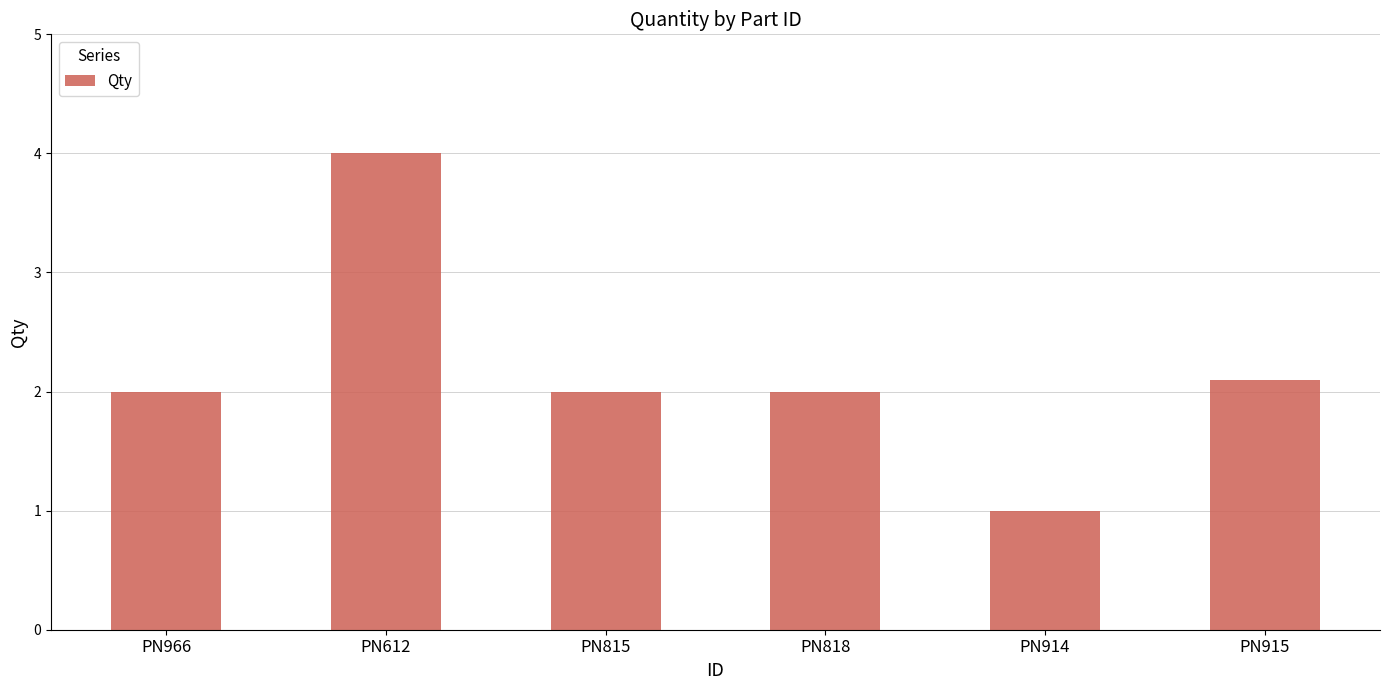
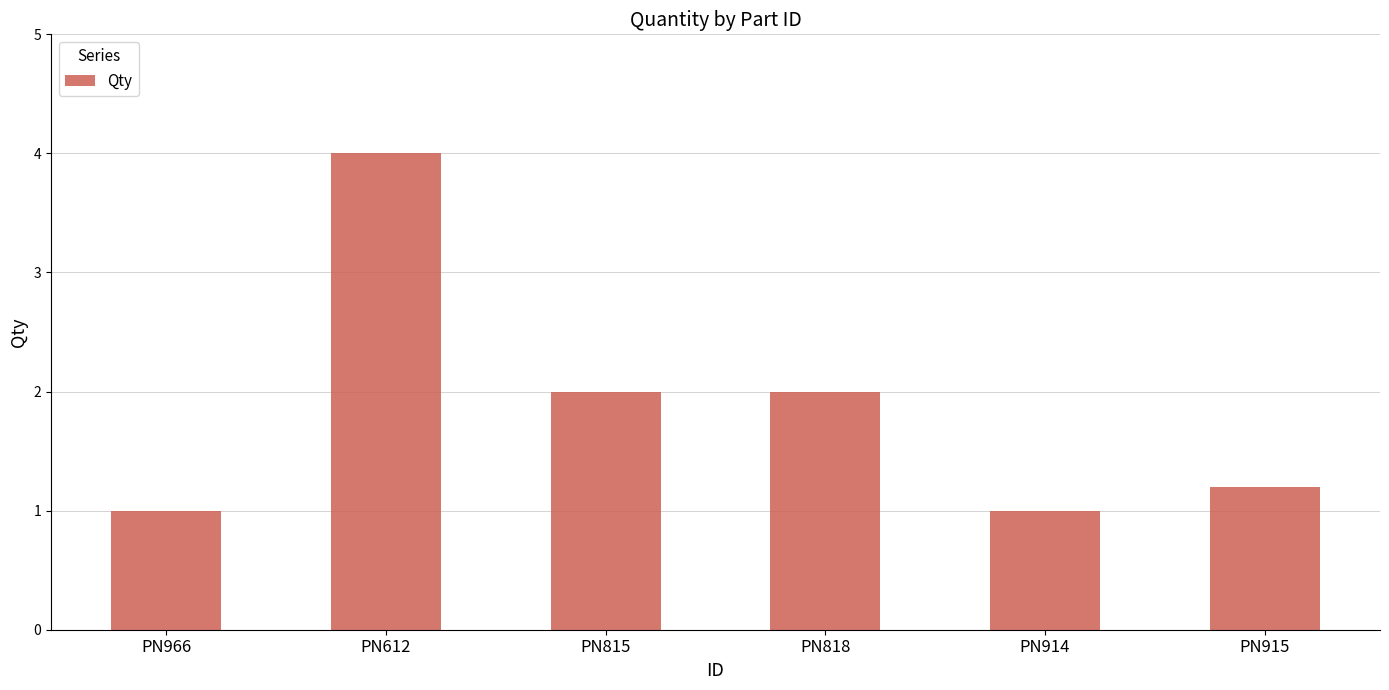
  {
-   "PN966": 2,
+   "PN966": 1,
    "PN612": 4.0,
    "PN815": 2.0,
    "PN818": 2.0,
    "PN914": 1.0,
-   "PN915": 2.1
+   "PN915": 1.2
  }
